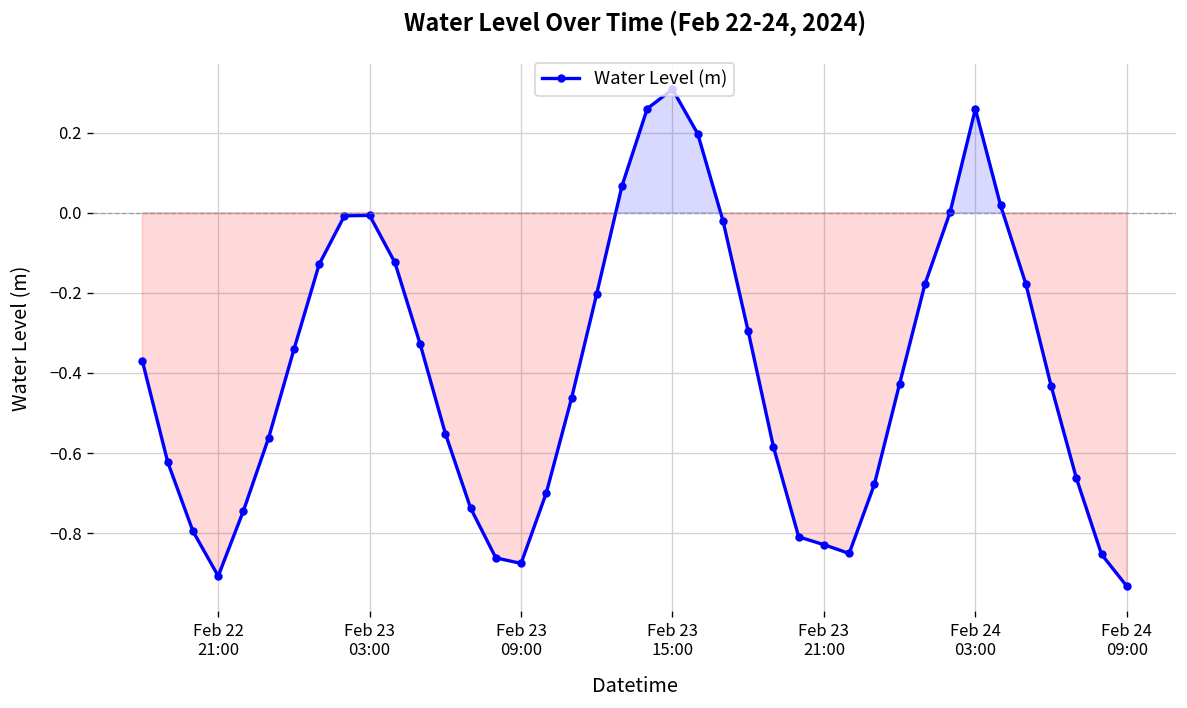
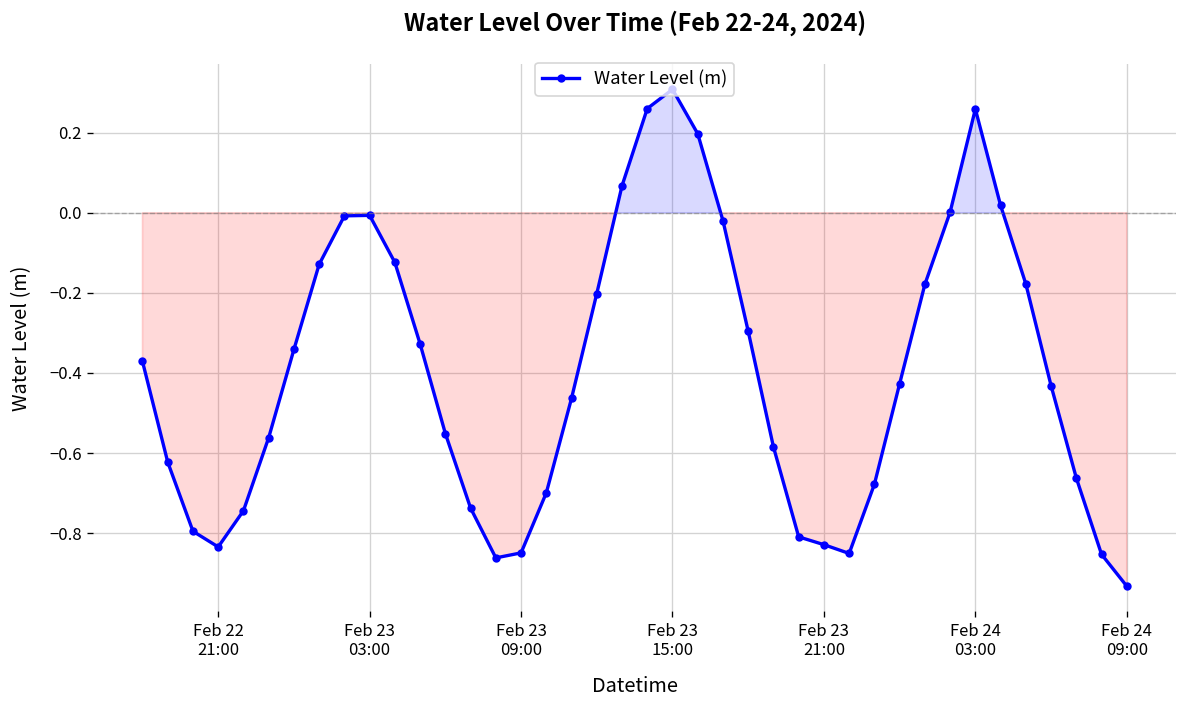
  {
-   "Feb 22 21:00": -0.91,
+   "Feb 22 21:00": -0.83,
    "Feb 23 03:00": -0.01,
-   "Feb 23 09:00": -0.88,
+   "Feb 23 09:00": -0.85,
    "Feb 23 21:00": -0.83,
    "Feb 24 03:00": 0.26,
    "Feb 24 09:00": -0.93
  }
